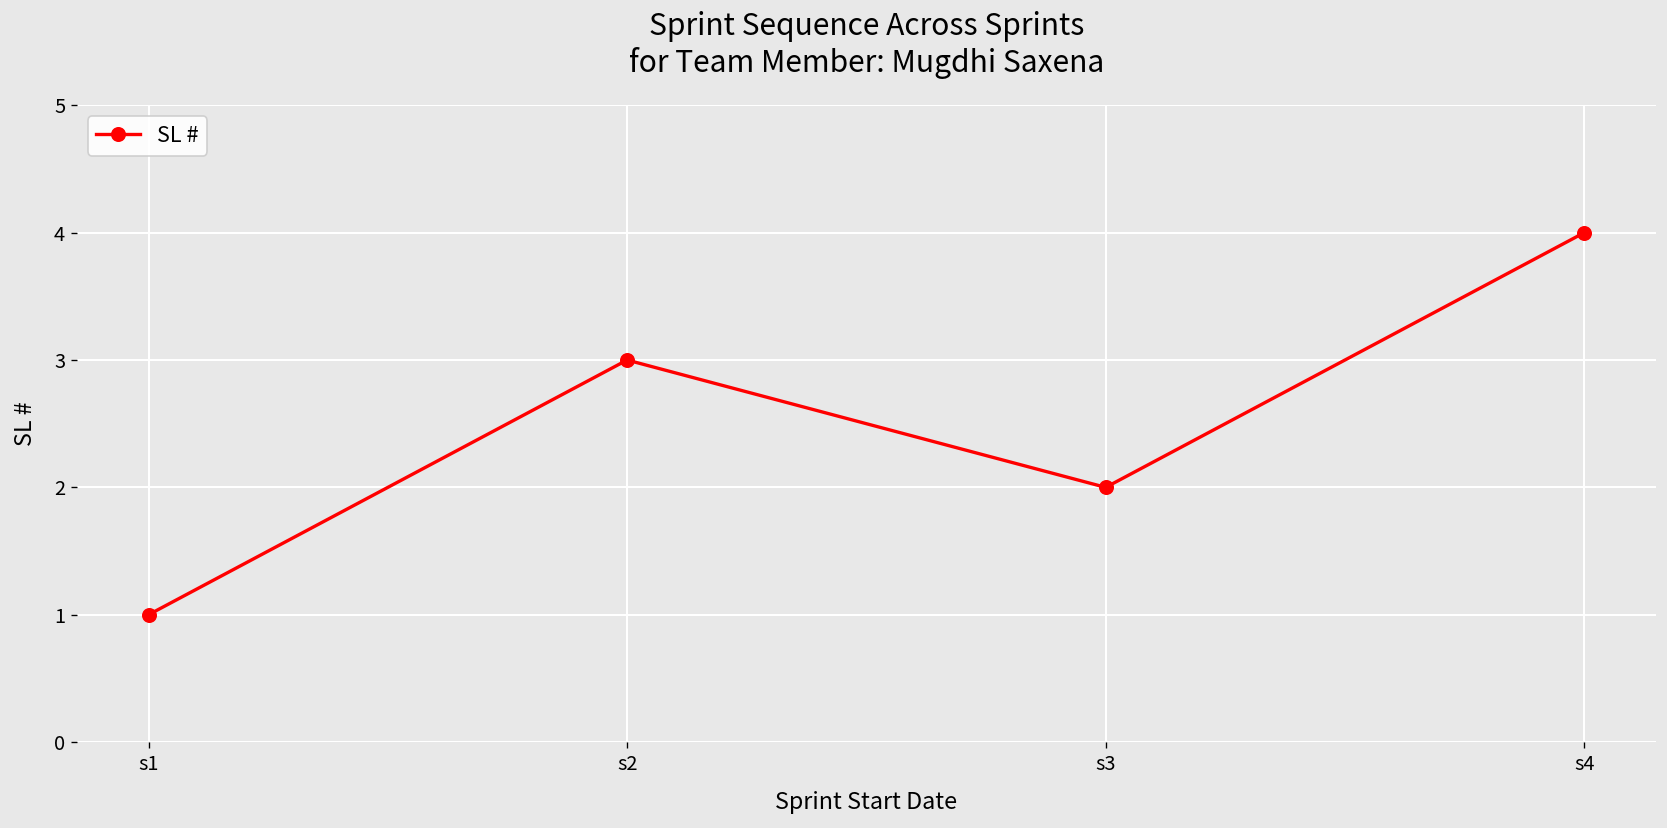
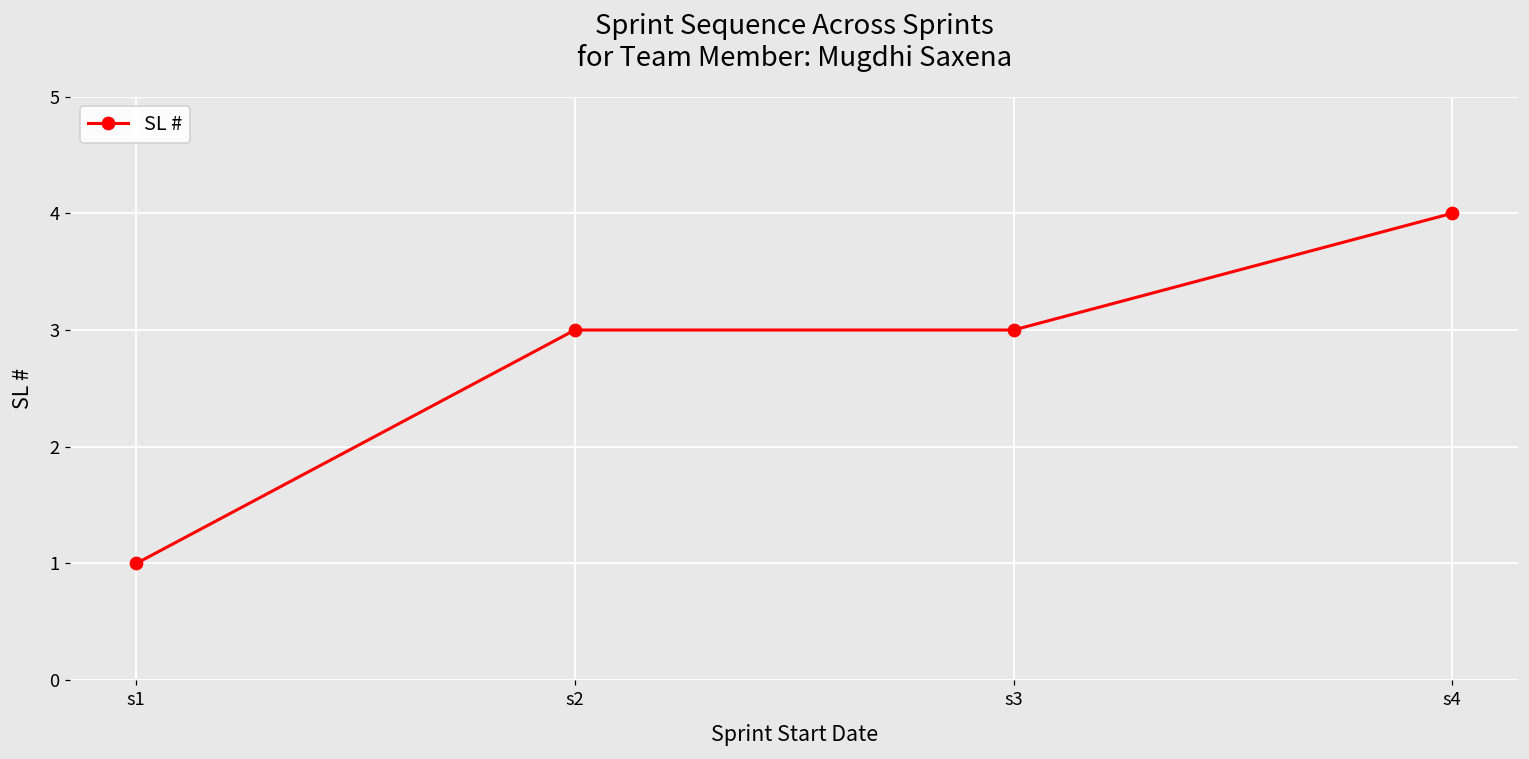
  {
    "s1": 1,
    "s2": 3,
-   "s3": 2,
+   "s3": 3,
    "s4": 4
  }
